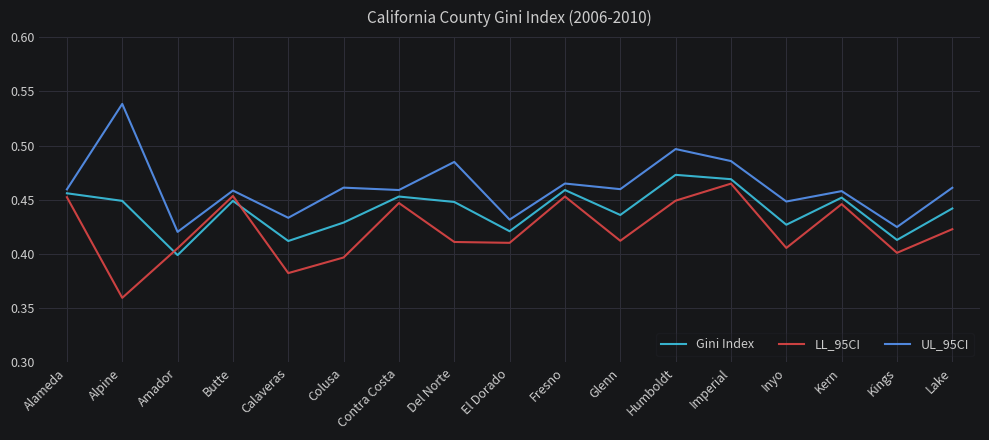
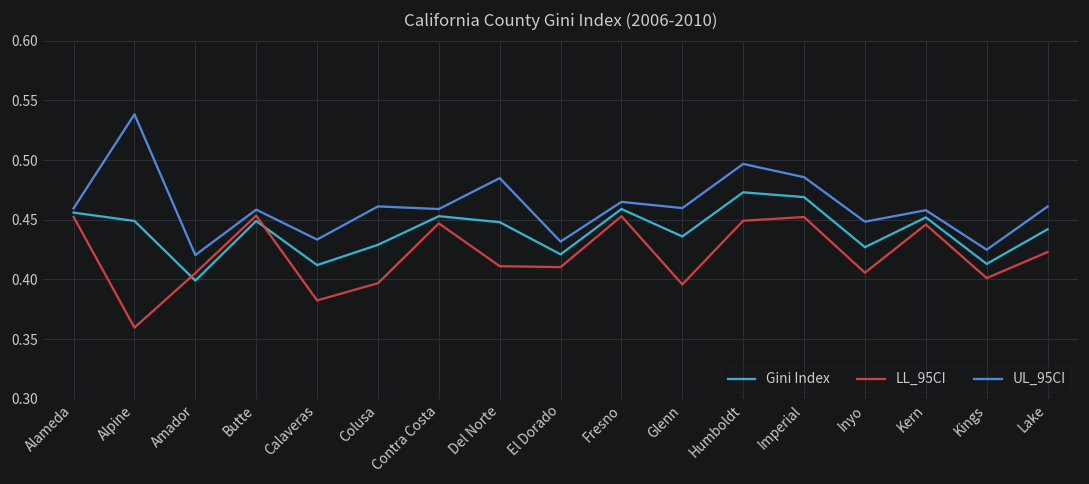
  {
    "LL_95CI": {
      "Alameda": 0.452,
      "Alpine": 0.360,
      "Amador": 0.405,
      "Butte": 0.454,
      "Calaveras": 0.382,
      "Colusa": 0.397,
      "Contra Costa": 0.447,
      "Del Norte": 0.411,
      "El Dorado": 0.410,
      "Fresno": 0.453,
-     "Glenn": 0.412,
+     "Glenn": 0.396,
      "Humboldt": 0.449,
-     "Imperial": 0.465,
+     "Imperial": 0.452,
      "Inyo": 0.406,
      "Kern": 0.446,
      "Kings": 0.401,
      "Lake": 0.423
    }
  }
